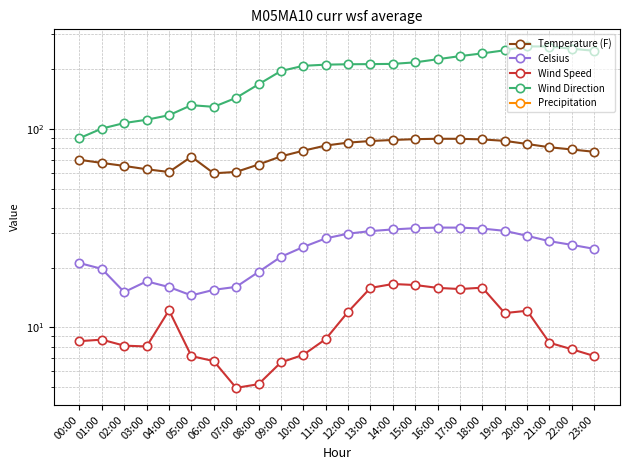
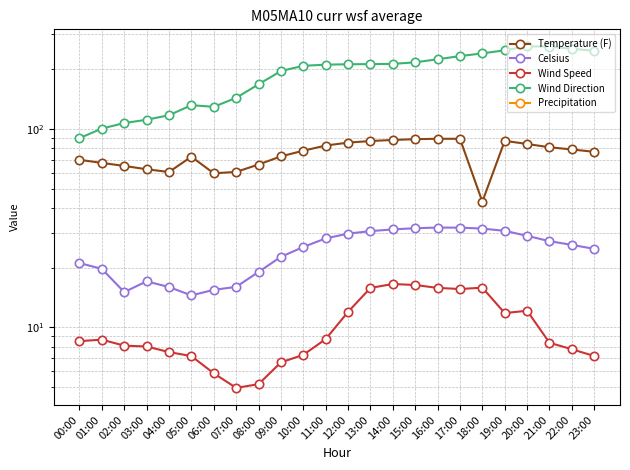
  {
    "Temperature (F)": {
      "00:00": 70,
      "01:00": 68,
      "02:00": 65,
      "03:00": 63,
      "04:00": 61,
      "05:00": 73,
      "06:00": 60,
      "07:00": 61,
      "08:00": 66,
      "09:00": 73,
      "10:00": 78,
      "11:00": 83,
      "12:00": 85,
      "13:00": 90,
      "14:00": 90,
      "15:00": 90,
      "16:00": 90,
      "17:00": 90,
-     "18:00": 90,
+     "18:00": 43,
      "19:00": 90,
      "20:00": 84,
      "21:00": 81,
      "22:00": 79,
      "23:00": 77
    },
    "Celsius": {
      "00:00": 21,
      "01:00": 20,
      "02:00": 15,
      "03:00": 17,
      "04:00": 16,
      "05:00": 14,
      "06:00": 15,
      "07:00": 16,
      "08:00": 19,
      "09:00": 23,
      "10:00": 25,
      "11:00": 28,
      "12:00": 30,
      "13:00": 31,
      "14:00": 31,
      "15:00": 32,
      "16:00": 32,
      "17:00": 32,
      "18:00": 31,
      "19:00": 31,
      "20:00": 29,
      "21:00": 27,
      "22:00": 26,
      "23:00": 25
    },
    "Wind Speed": {
      "00:00": 8.5,
      "01:00": 9,
      "02:00": 8.1,
      "03:00": 8.0,
-     "04:00": 12,
+     "04:00": 7.5,
      "05:00": 7.2,
-     "06:00": 6.8,
+     "06:00": 5.9,
      "07:00": 5.0,
      "08:00": 5.2,
      "09:00": 6.7,
      "10:00": 7.3,
      "11:00": 9,
      "12:00": 12,
      "13:00": 16,
      "14:00": 17,
      "15:00": 16,
      "16:00": 16,
      "17:00": 16,
      "18:00": 16,
      "19:00": 12,
      "20:00": 12,
      "21:00": 8.4,
      "22:00": 7.8,
      "23:00": 7.2
    },
    "Wind Direction": {
      "00:00": 90,
      "01:00": 100,
      "02:00": 110,
      "03:00": 110,
      "04:00": 120,
      "05:00": 130,
      "06:00": 130,
      "07:00": 140,
      "08:00": 170,
      "09:00": 200,
      "10:00": 210,
      "11:00": 210,
      "12:00": 210,
      "13:00": 210,
      "14:00": 210,
      "15:00": 220,
      "16:00": 230,
      "17:00": 230,
      "18:00": 240,
      "19:00": 250
    }
  }
